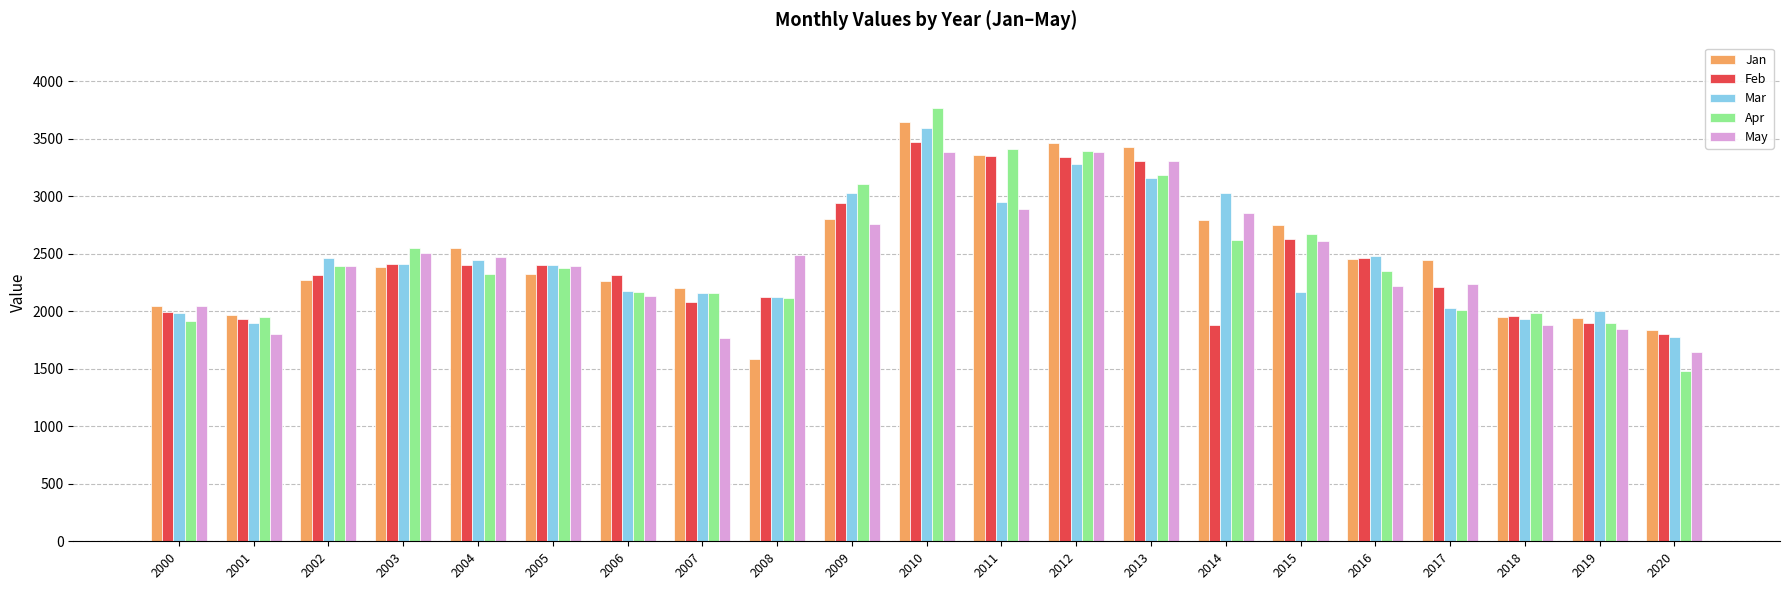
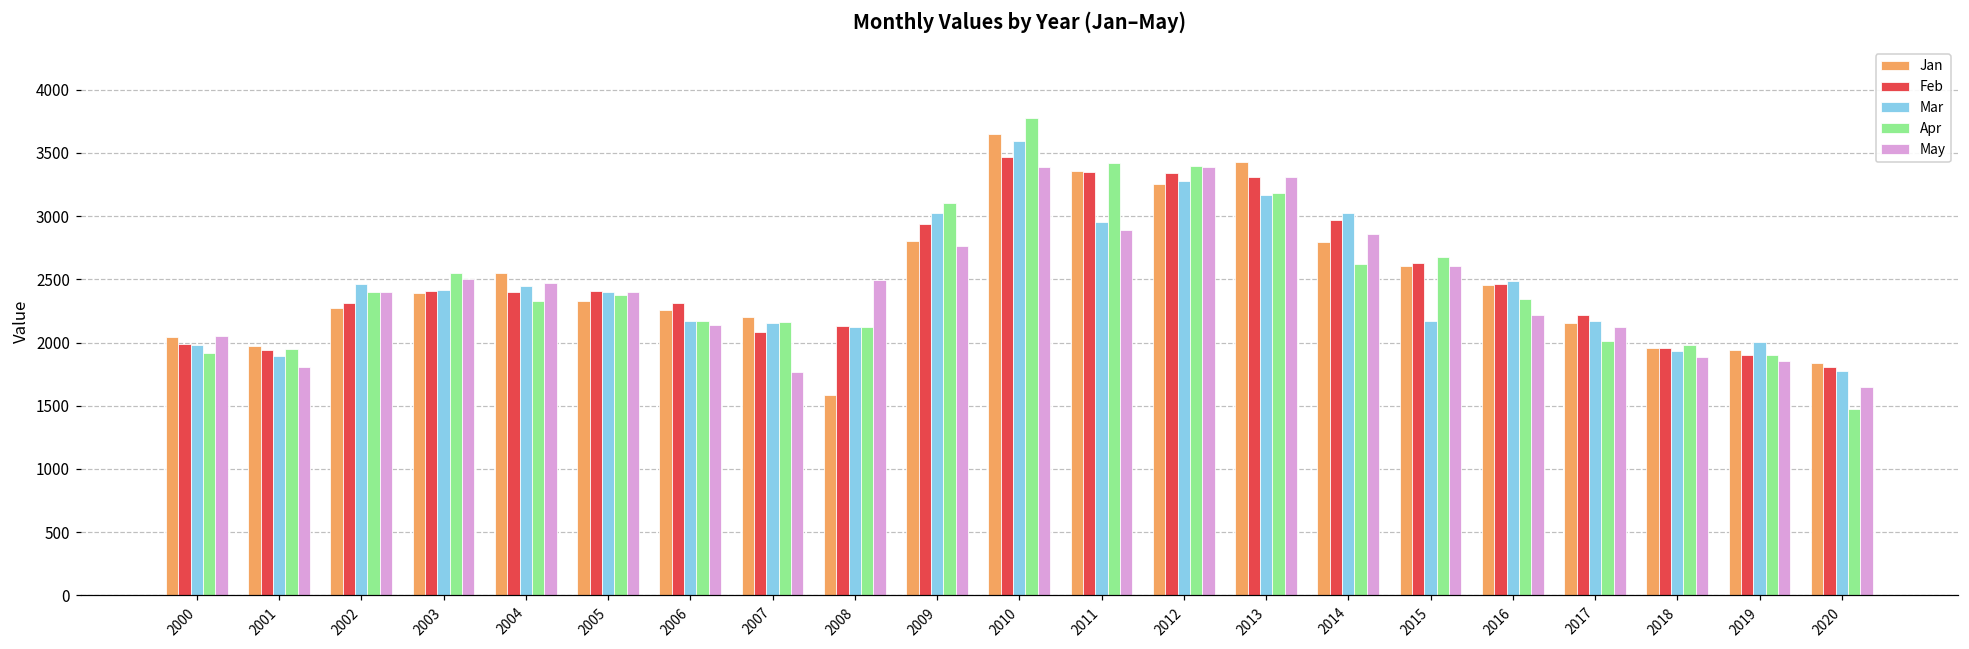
  {
    "Jan": {
      "2000": 2050,
      "2001": 1970,
      "2002": 2280,
      "2003": 2390,
      "2004": 2550,
      "2005": 2330,
      "2006": 2260,
      "2007": 2200,
      "2008": 1580,
      "2009": 2810,
      "2010": 3650,
      "2011": 3360,
-     "2012": 3470,
+     "2012": 3250,
      "2013": 3430,
      "2014": 2790,
-     "2015": 2750,
+     "2015": 2600,
      "2016": 2450,
-     "2017": 2440,
+     "2017": 2160,
      "2018": 1950,
      "2019": 1940,
      "2020": 1840
    },
    "Feb": {
      "2000": 1990,
      "2001": 1940,
      "2002": 2310,
      "2003": 2410,
      "2004": 2400,
      "2005": 2410,
      "2006": 2320,
      "2007": 2080,
      "2008": 2130,
      "2009": 2940,
      "2010": 3470,
      "2011": 3350,
      "2012": 3340,
      "2013": 3310,
-     "2014": 1880,
+     "2014": 2970,
      "2015": 2630,
      "2016": 2460,
      "2017": 2220,
      "2018": 1960,
      "2019": 1900,
      "2020": 1800
    },
    "Mar": {
      "2000": 1980,
      "2001": 1900,
      "2002": 2460,
      "2003": 2420,
      "2004": 2450,
      "2005": 2400,
      "2006": 2170,
      "2007": 2160,
      "2008": 2120,
      "2009": 3030,
      "2010": 3590,
      "2011": 2950,
      "2012": 3280,
      "2013": 3160,
      "2014": 3030,
      "2015": 2170,
      "2016": 2480,
-     "2017": 2030,
+     "2017": 2170,
      "2018": 1930,
      "2019": 2000,
      "2020": 1780
    },
    "Apr": {
      "2000": 1920,
      "2001": 1950,
      "2002": 2400,
      "2003": 2550,
      "2004": 2330,
      "2005": 2370,
      "2006": 2170,
      "2007": 2160,
      "2008": 2120,
      "2009": 3110,
      "2010": 3770,
      "2011": 3420,
      "2012": 3390,
      "2013": 3180,
      "2014": 2620,
      "2015": 2680,
      "2016": 2350,
      "2017": 2010,
      "2018": 1980,
      "2019": 1900,
      "2020": 1480
    },
    "May": {
      "2000": 2050,
      "2001": 1810,
      "2002": 2400,
      "2003": 2500,
      "2004": 2470,
      "2005": 2400,
      "2006": 2140,
      "2007": 1770,
      "2008": 2490,
      "2009": 2760,
      "2010": 3390,
      "2011": 2890,
      "2012": 3380,
      "2013": 3310,
      "2014": 2860,
      "2015": 2610,
      "2016": 2220,
-     "2017": 2240,
+     "2017": 2120,
      "2018": 1880,
      "2019": 1850,
      "2020": 1650
    }
  }
